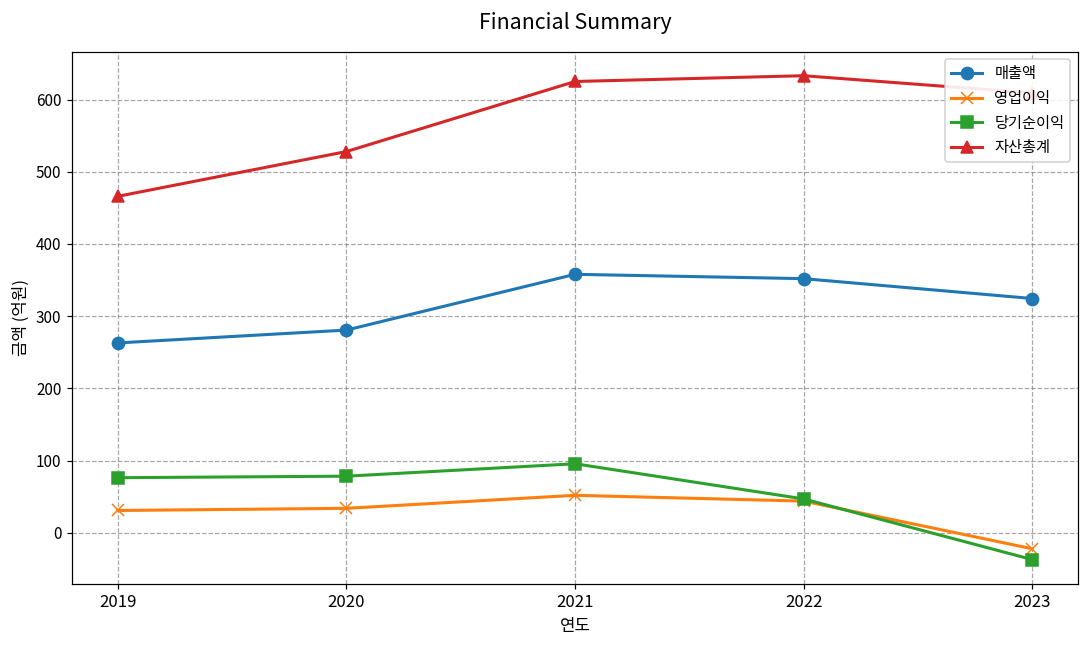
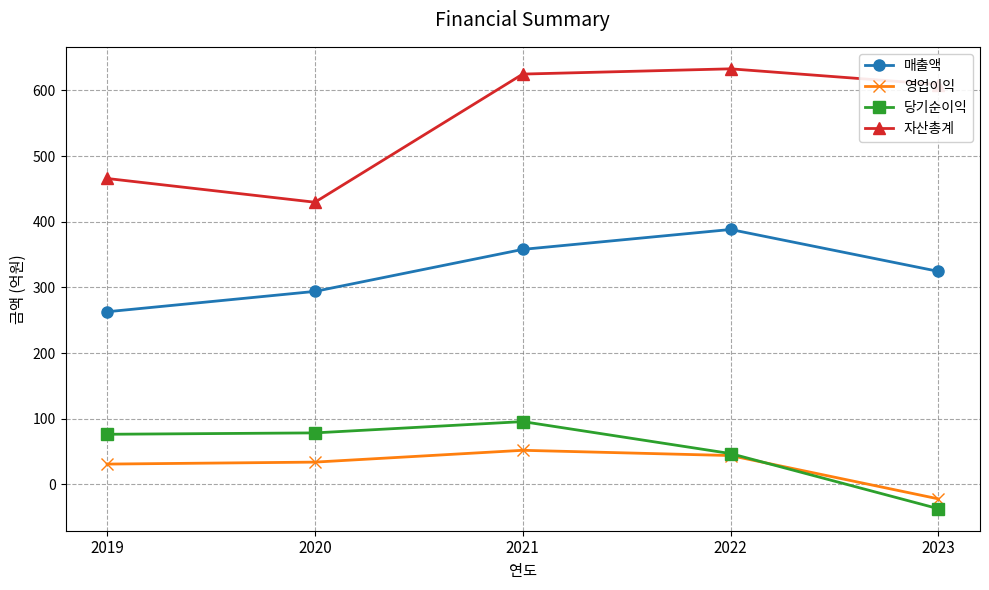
  {
    "매출액": {
      "2019": 260,
-     "2020": 280,
+     "2020": 290,
      "2021": 360,
-     "2022": 350,
+     "2022": 390,
      "2023": 320
    },
    "영업이익": {
      "2019": 30,
      "2020": 30,
      "2021": 50,
      "2023": -20
    },
    "당기순이익": {
      "2019": 80,
      "2020": 80,
      "2021": 100,
      "2023": -40
    },
    "자산총계": {
      "2019": 470,
-     "2020": 530,
+     "2020": 430,
      "2021": 630,
      "2022": 630
    }
  }
